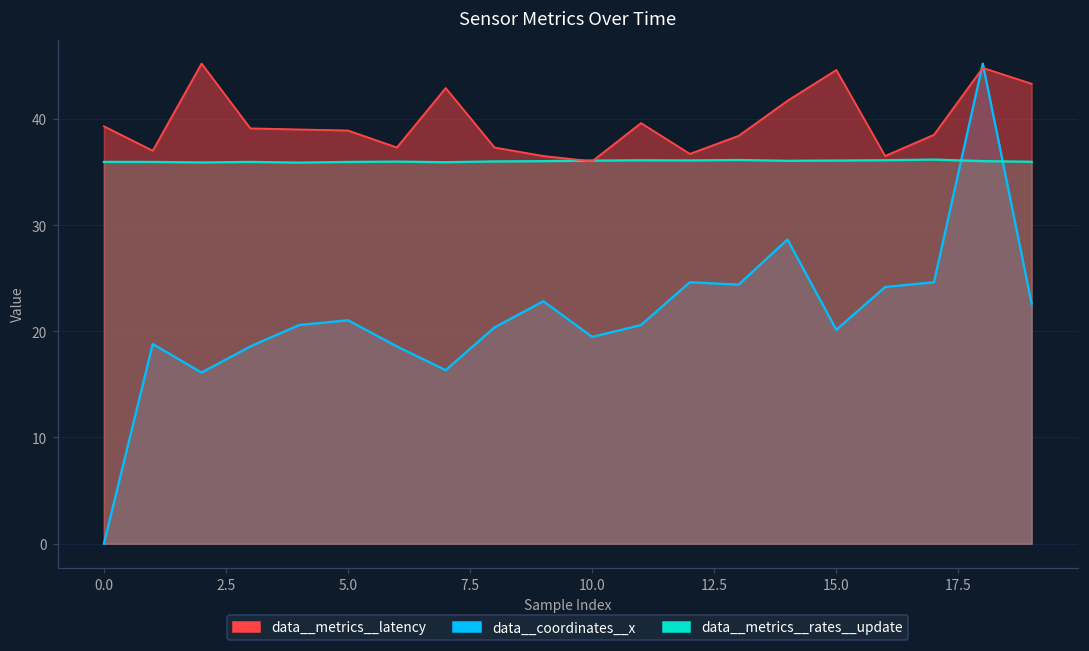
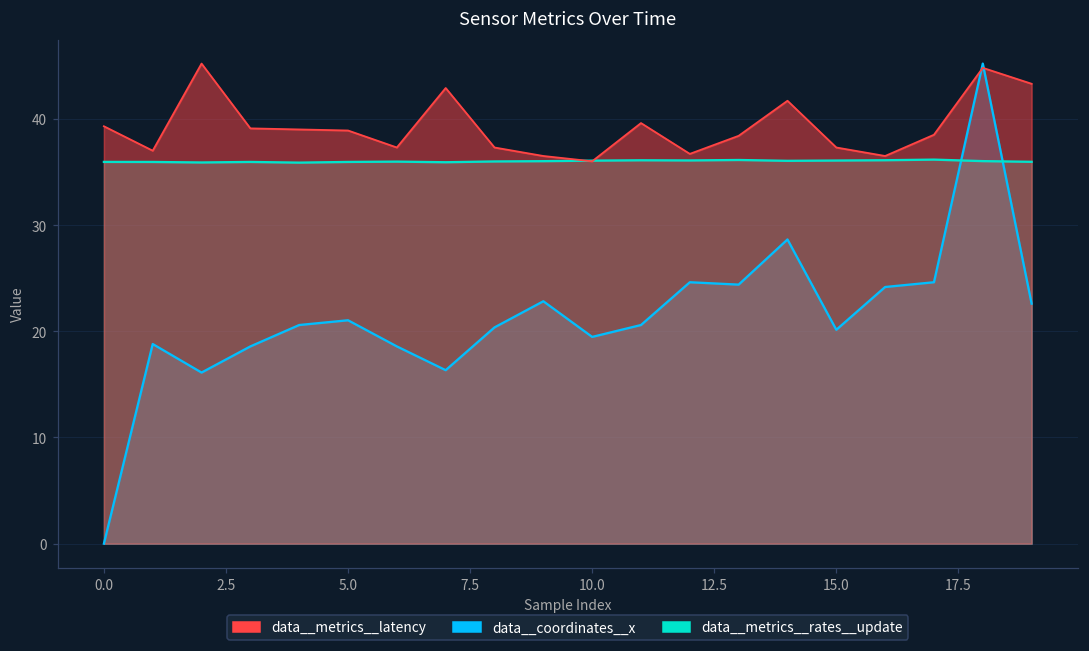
  {
    "data__metrics__latency": {
      "0.0": 39,
      "5.0": 39,
-     "15.0": 45
+     "15.0": 37
    }
  }
